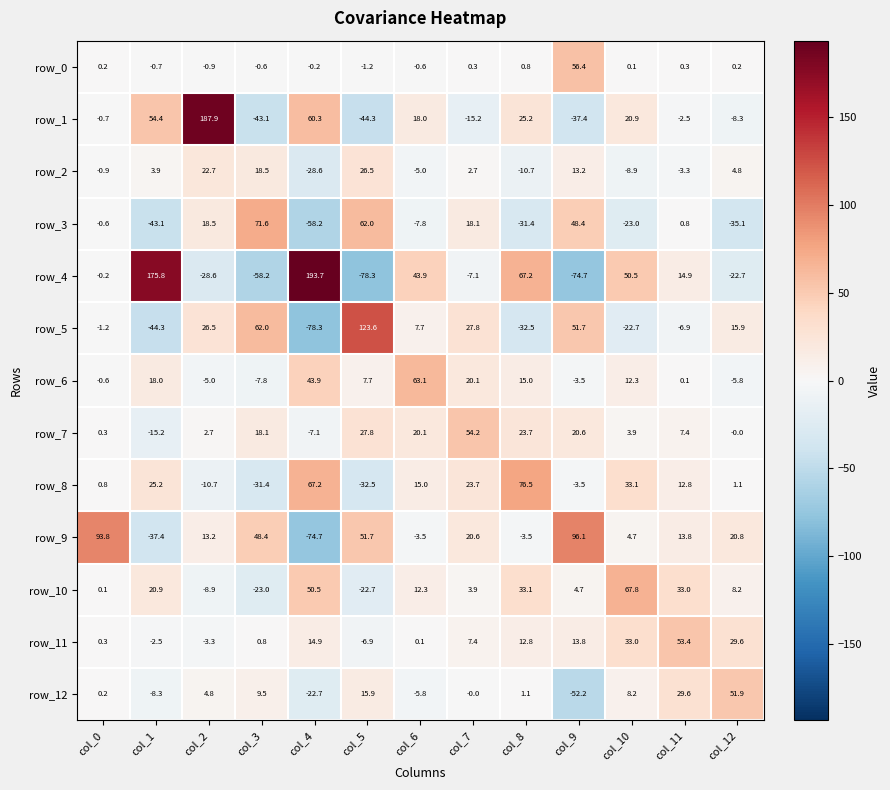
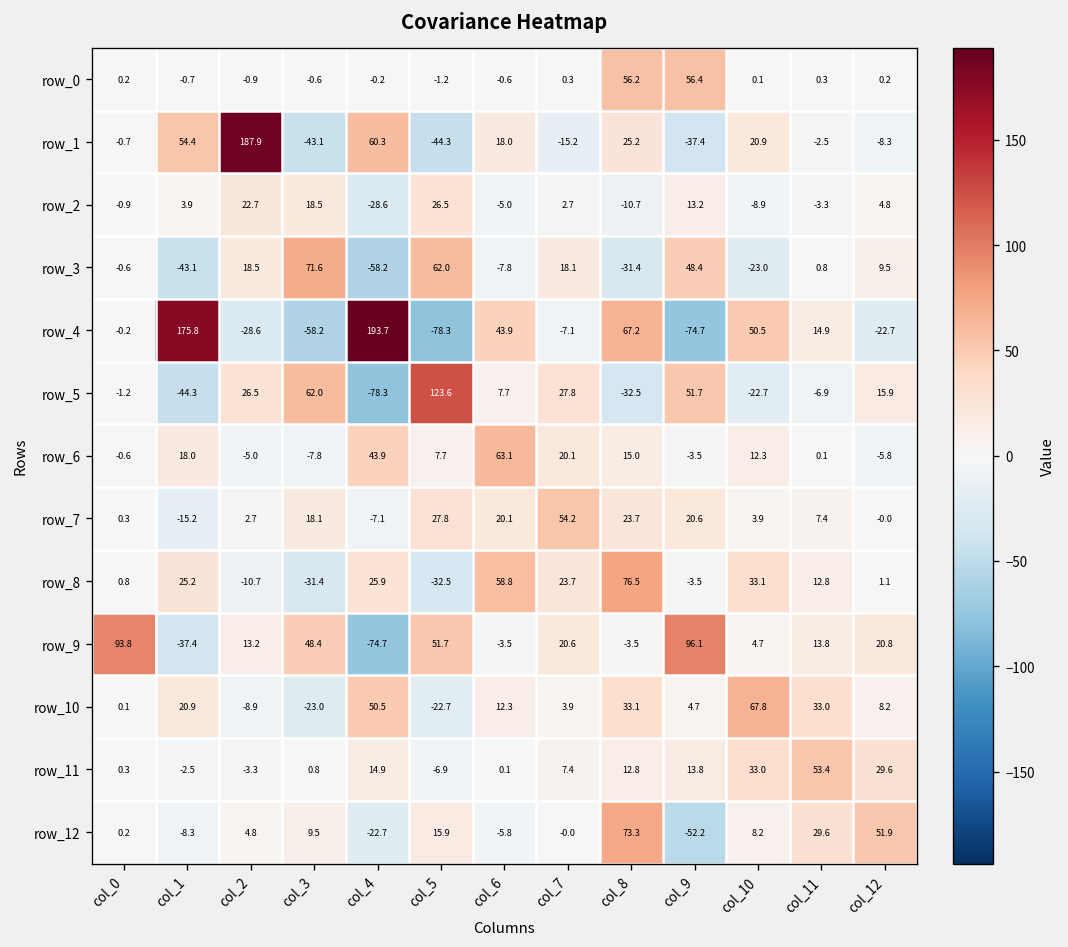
  {
    "row_0": {
      "col_0": 0.2,
      "col_1": -0.7,
      "col_2": -0.9,
      "col_3": -0.6,
      "col_4": -0.2,
      "col_5": -1.2,
      "col_6": -0.6,
      "col_7": 0.3,
-     "col_8": 0.8,
+     "col_8": 56.2,
      "col_9": 56.4,
      "col_10": 0.1,
      "col_11": 0.3,
      "col_12": 0.2
    },
    "row_1": {
      "col_0": -0.7,
      "col_1": 54.4,
      "col_2": 187.9,
      "col_3": -43.1,
      "col_4": 60.3,
      "col_5": -44.3,
      "col_6": 18.0,
      "col_7": -15.2,
      "col_8": 25.2,
      "col_9": -37.4,
      "col_10": 20.9,
      "col_11": -2.5,
      "col_12": -8.3
    },
    "row_2": {
      "col_0": -0.9,
      "col_1": 3.9,
      "col_2": 22.7,
      "col_3": 18.5,
      "col_4": -28.6,
      "col_5": 26.5,
      "col_6": -5.0,
      "col_7": 2.7,
      "col_8": -10.7,
      "col_9": 13.2,
      "col_10": -8.9,
      "col_11": -3.3,
      "col_12": 4.8
    },
    "row_3": {
      "col_0": -0.6,
      "col_1": -43.1,
      "col_2": 18.5,
      "col_3": 71.6,
      "col_4": -58.2,
      "col_5": 62.0,
      "col_6": -7.8,
      "col_7": 18.1,
      "col_8": -31.4,
      "col_9": 48.4,
      "col_10": -23.0,
      "col_11": 0.8,
-     "col_12": -35.1
+     "col_12": 9.5
    },
    "row_4": {
      "col_0": -0.2,
      "col_1": 175.8,
      "col_2": -28.6,
      "col_3": -58.2,
      "col_4": 193.7,
      "col_5": -78.3,
      "col_6": 43.9,
      "col_7": -7.1,
      "col_8": 67.2,
      "col_9": -74.7,
      "col_10": 50.5,
      "col_11": 14.9,
      "col_12": -22.7
    },
    "row_5": {
      "col_0": -1.2,
      "col_1": -44.3,
      "col_2": 26.5,
      "col_3": 62.0,
      "col_4": -78.3,
      "col_5": 123.6,
      "col_6": 7.7,
      "col_7": 27.8,
      "col_8": -32.5,
      "col_9": 51.7,
      "col_10": -22.7,
      "col_11": -6.9,
      "col_12": 15.9
    },
    "row_6": {
      "col_0": -0.6,
      "col_1": 18.0,
      "col_2": -5.0,
      "col_3": -7.8,
      "col_4": 43.9,
      "col_5": 7.7,
      "col_6": 63.1,
      "col_7": 20.1,
      "col_8": 15.0,
      "col_9": -3.5,
      "col_10": 12.3,
      "col_11": 0.1,
      "col_12": -5.8
    },
    "row_7": {
      "col_0": 0.3,
      "col_1": -15.2,
      "col_2": 2.7,
      "col_3": 18.1,
      "col_4": -7.1,
      "col_5": 27.8,
      "col_6": 20.1,
      "col_7": 54.2,
      "col_8": 23.7,
      "col_9": 20.6,
      "col_10": 3.9,
      "col_11": 7.4,
      "col_12": -0.0
    },
    "row_8": {
      "col_0": 0.8,
      "col_1": 25.2,
      "col_2": -10.7,
      "col_3": -31.4,
-     "col_4": 67.2,
+     "col_4": 25.9,
      "col_5": -32.5,
-     "col_6": 15.0,
+     "col_6": 58.8,
      "col_7": 23.7,
      "col_8": 76.5,
      "col_9": -3.5,
      "col_10": 33.1,
      "col_11": 12.8,
      "col_12": 1.1
    },
    "row_9": {
      "col_0": 93.8,
      "col_1": -37.4,
      "col_2": 13.2,
      "col_3": 48.4,
      "col_4": -74.7,
      "col_5": 51.7,
      "col_6": -3.5,
      "col_7": 20.6,
      "col_8": -3.5,
      "col_9": 96.1,
      "col_10": 4.7,
      "col_11": 13.8,
      "col_12": 20.8
    },
    "row_10": {
      "col_0": 0.1,
      "col_1": 20.9,
      "col_2": -8.9,
      "col_3": -23.0,
      "col_4": 50.5,
      "col_5": -22.7,
      "col_6": 12.3,
      "col_7": 3.9,
      "col_8": 33.1,
      "col_9": 4.7,
      "col_10": 67.8,
      "col_11": 33.0,
      "col_12": 8.2
    },
    "row_11": {
      "col_0": 0.3,
      "col_1": -2.5,
      "col_2": -3.3,
      "col_3": 0.8,
      "col_4": 14.9,
      "col_5": -6.9,
      "col_6": 0.1,
      "col_7": 7.4,
      "col_8": 12.8,
      "col_9": 13.8,
      "col_10": 33.0,
      "col_11": 53.4,
      "col_12": 29.6
    },
    "row_12": {
      "col_0": 0.2,
      "col_1": -8.3,
      "col_2": 4.8,
      "col_3": 9.5,
      "col_4": -22.7,
      "col_5": 15.9,
      "col_6": -5.8,
      "col_7": -0.0,
-     "col_8": 1.1,
+     "col_8": 73.3,
      "col_9": -52.2,
      "col_10": 8.2,
      "col_11": 29.6,
      "col_12": 51.9
    }
  }
